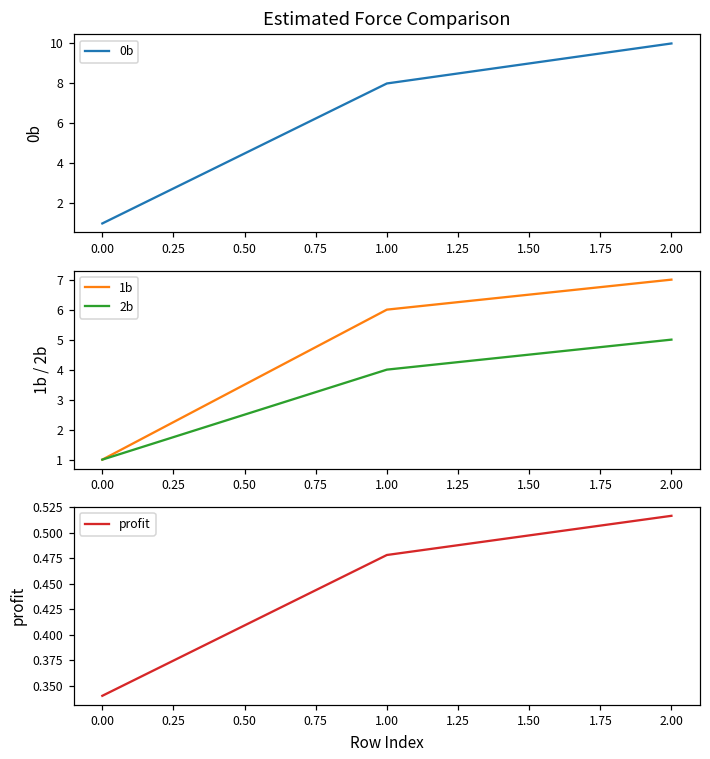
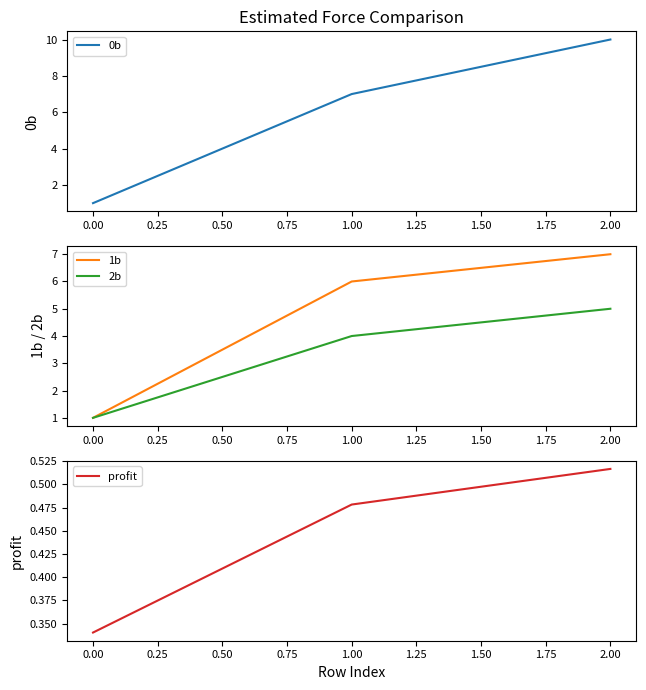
  {
    "Estimated Force Comparison": {
      "0.00": 1,
-     "1.00": 8,
+     "1.00": 7,
      "2.00": 10
    }
  }
